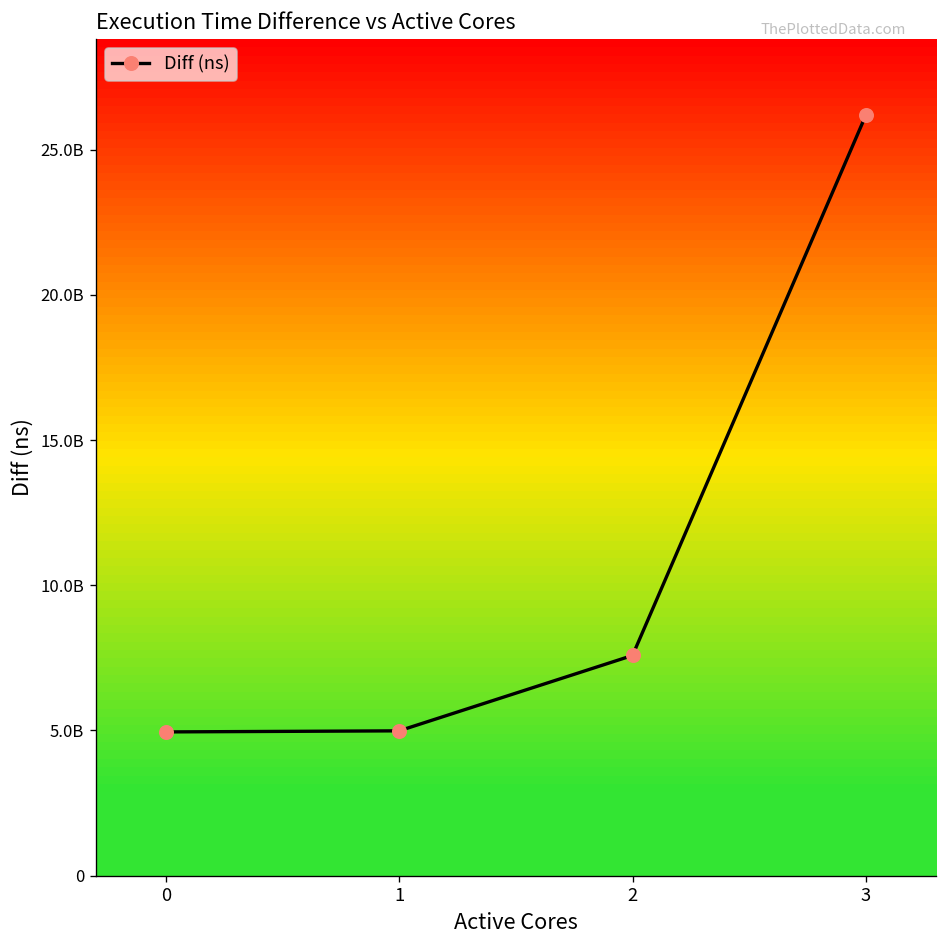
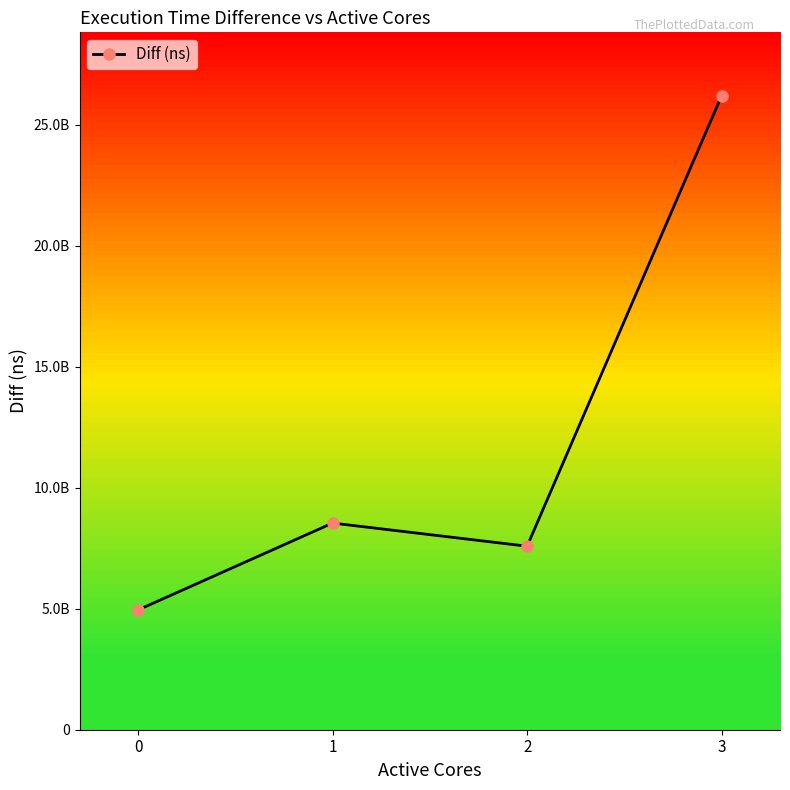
  {
    "0": 5000000000,
-   "1": 5000000000,
+   "1": 8500000000,
    "2": 7600000000,
    "3": 26200000000
  }
